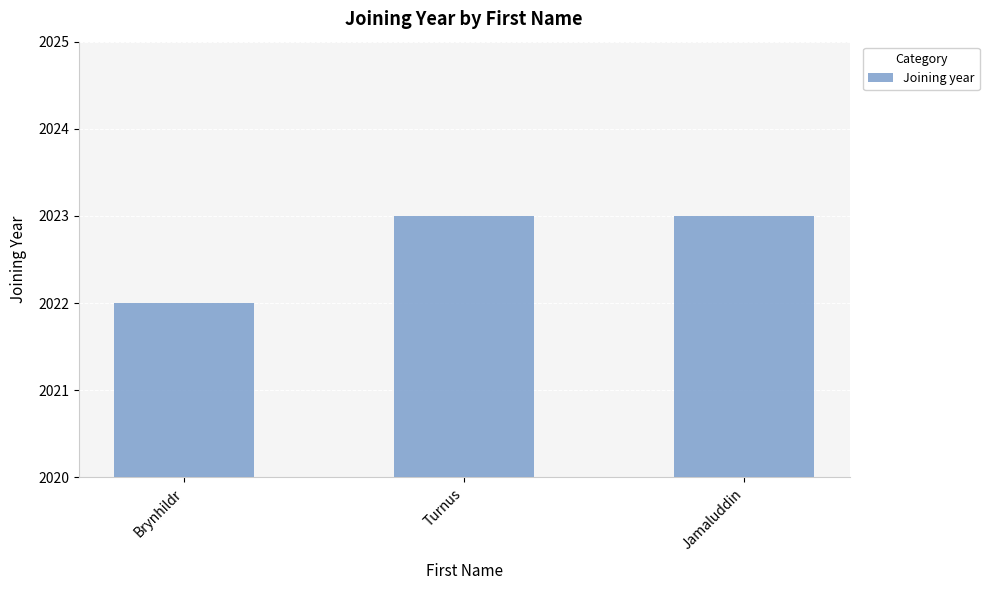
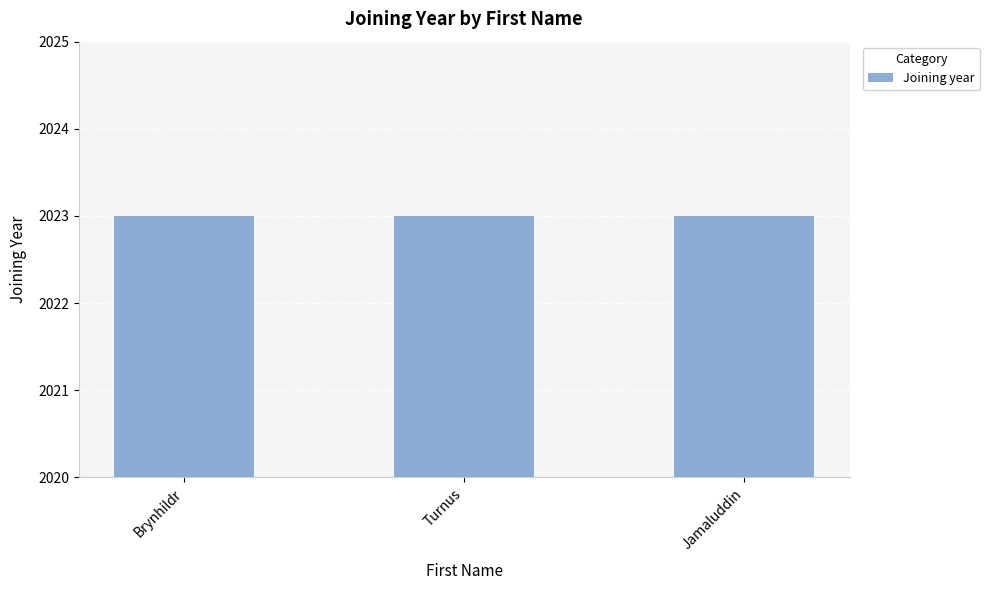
  {
-   "Brynhildr": 2022,
+   "Brynhildr": 2023,
    "Turnus": 2023,
    "Jamaluddin": 2023
  }
